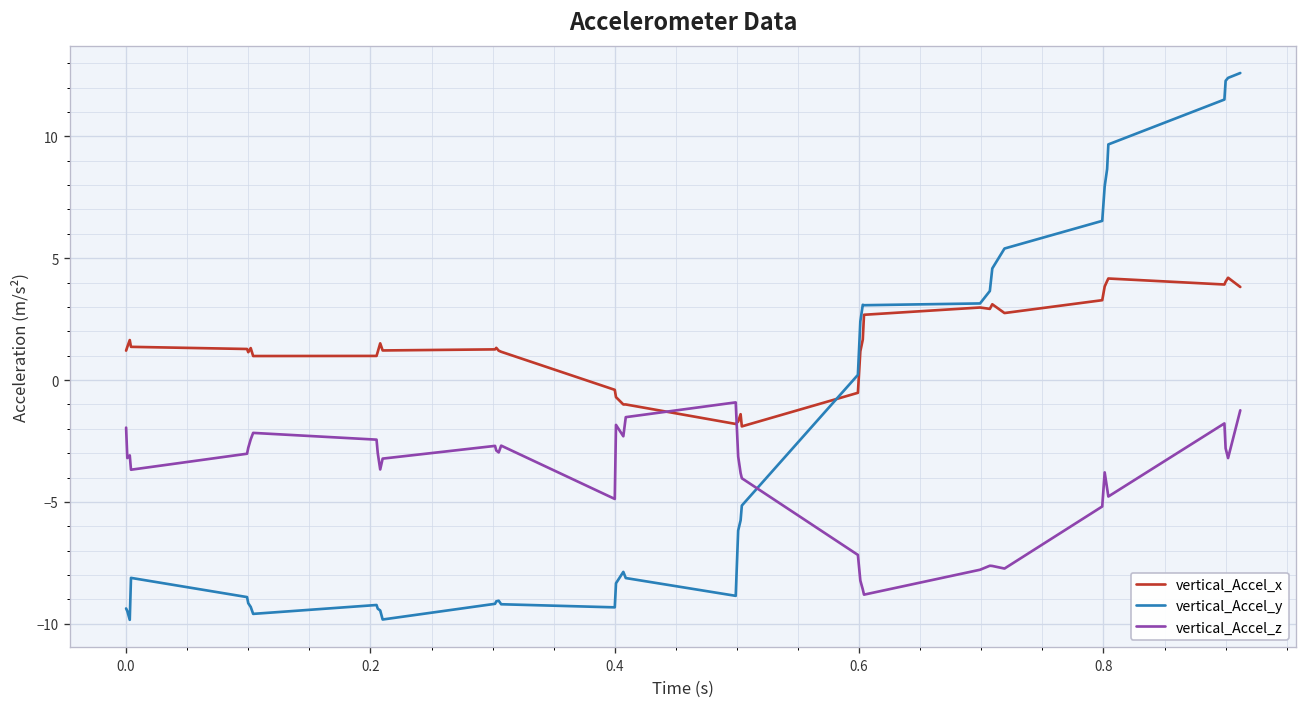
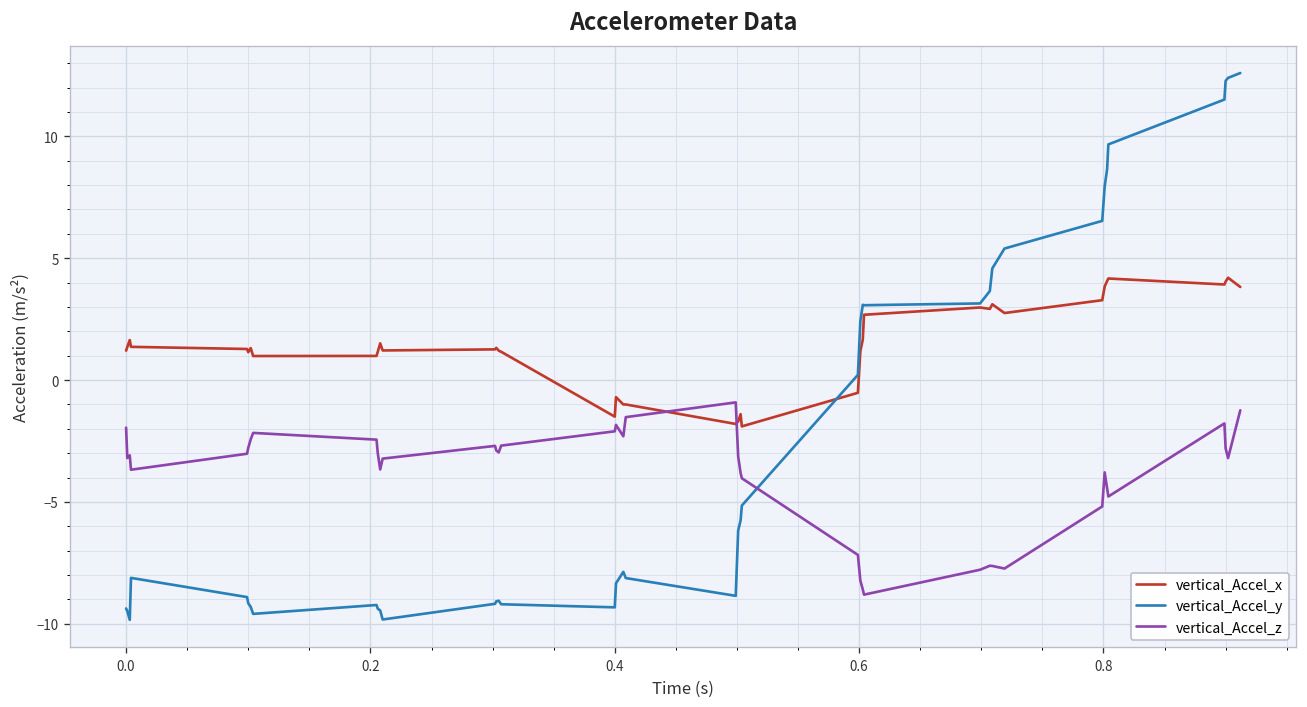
  {
    "vertical_Accel_x": {
      "0.0": 1.2,
-     "0.4": -0.4
+     "0.4": -1.5
    },
    "vertical_Accel_y": {
      "0.0": -9.4,
      "0.4": -9.3
    },
    "vertical_Accel_z": {
      "0.0": -2.0,
-     "0.4": -4.9
+     "0.4": -2.1
    }
  }
